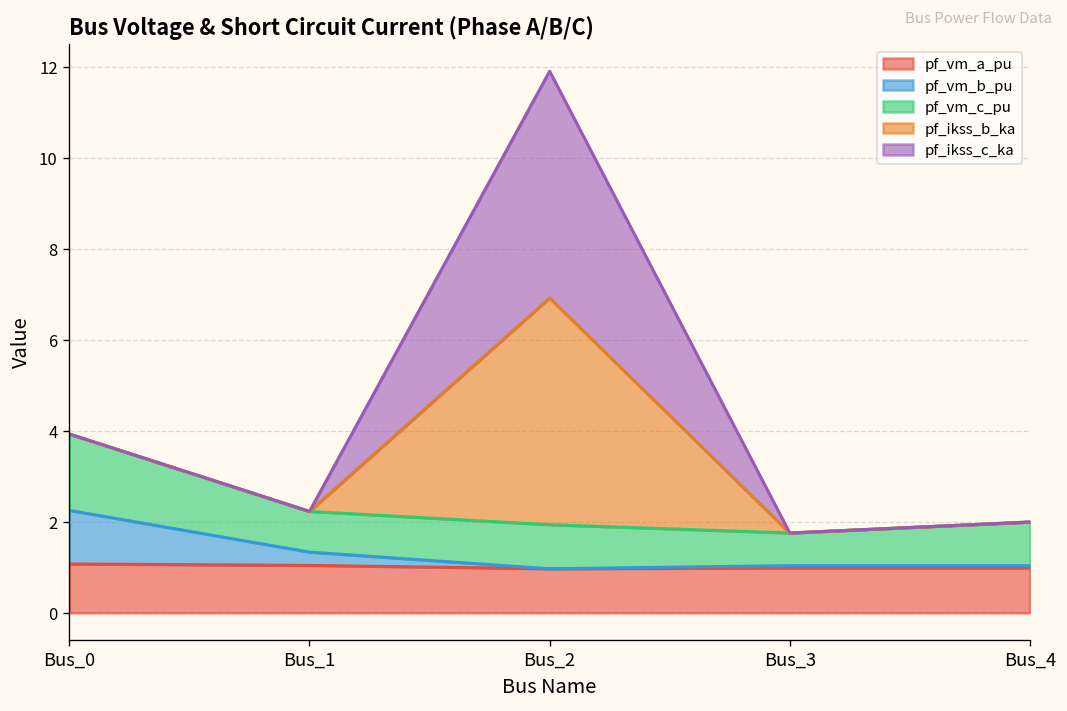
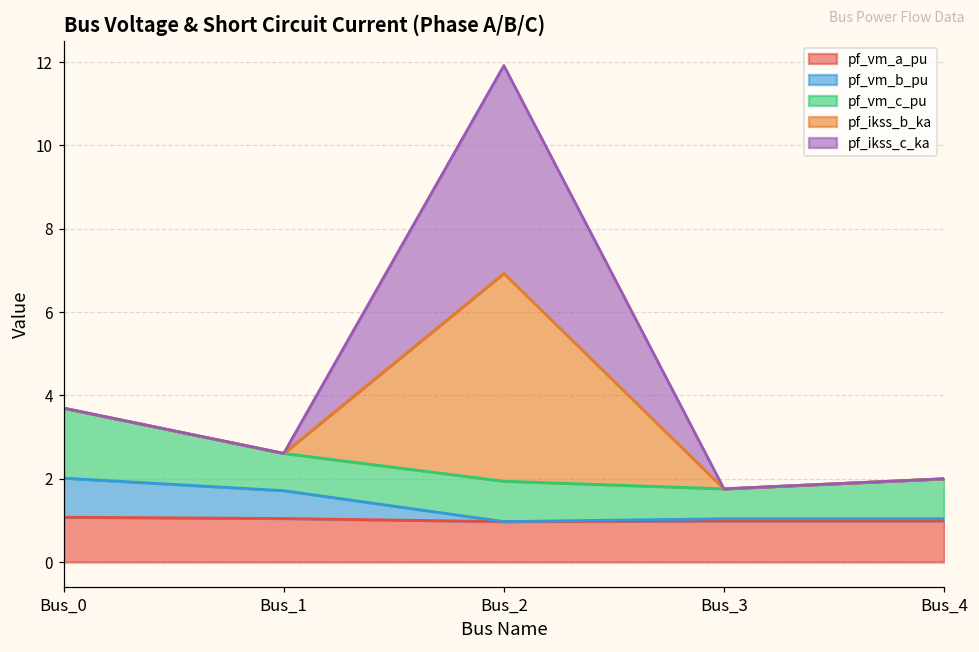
  {
    "pf_vm_b_pu": {
-     "Bus_0": 1.2,
-     "Bus_1": 0.3
+     "Bus_0": 0.9,
+     "Bus_1": 0.7
    },
    "pf_vm_c_pu": {
      "Bus_2": 1.0
    },
    "pf_ikss_c_ka": {
      "Bus_2": 5.0
    }
  }
